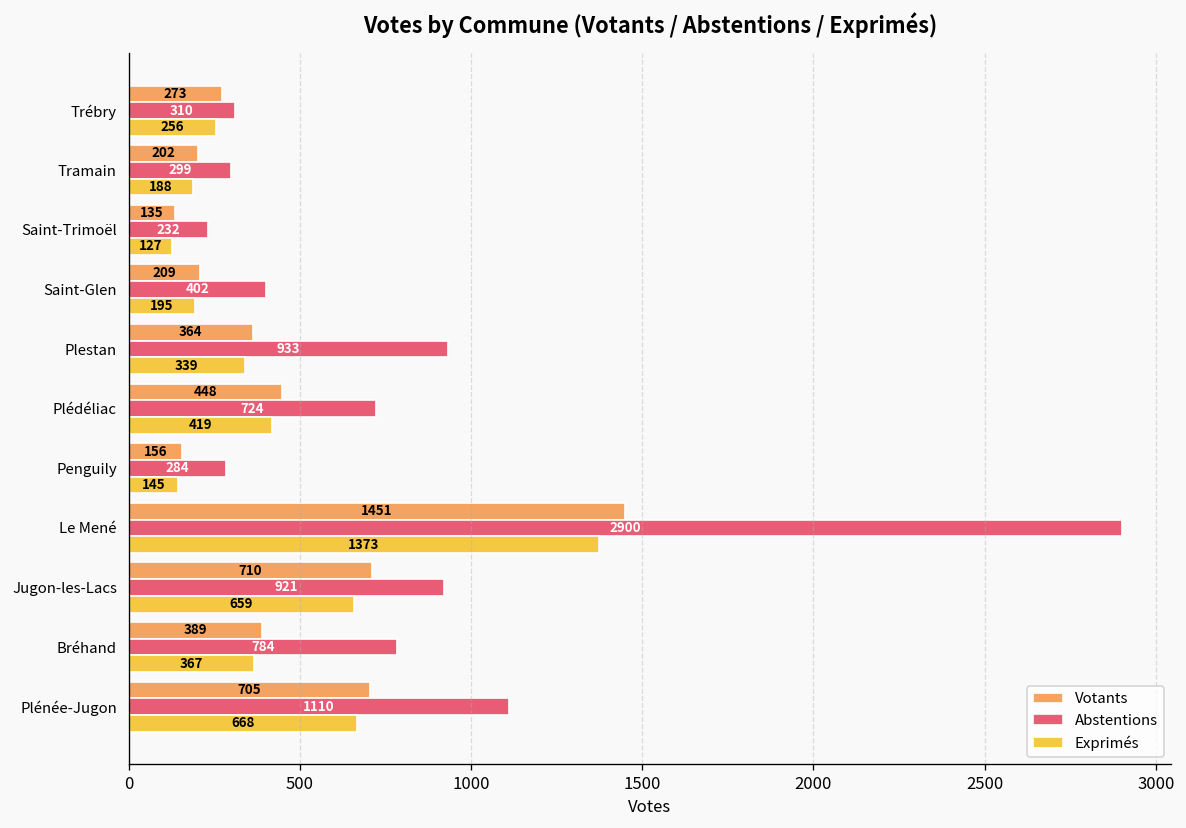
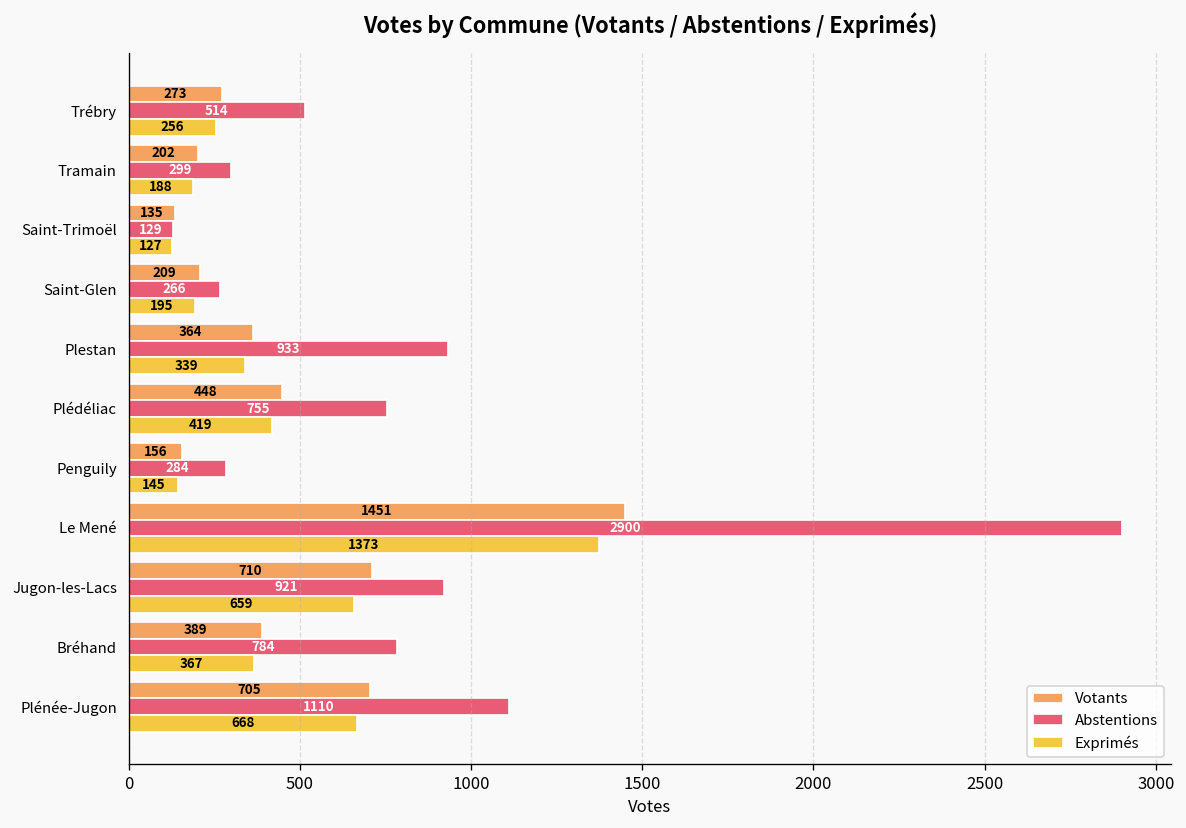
  {
    "Abstentions": {
-     "Trébry": 310,
+     "Trébry": 514,
      "Tramain": 299,
-     "Saint-Trimoël": 232,
-     "Saint-Glen": 402,
+     "Saint-Trimoël": 129,
+     "Saint-Glen": 266,
      "Plestan": 933,
-     "Plédéliac": 724,
+     "Plédéliac": 755,
      "Penguily": 284,
      "Le Mené": 2900,
      "Jugon-les-Lacs": 921,
      "Bréhand": 784,
      "Plénée-Jugon": 1110
    }
  }
